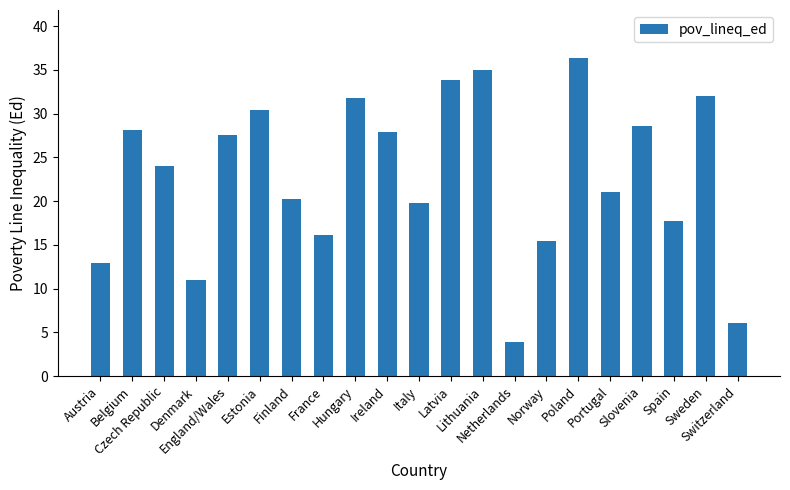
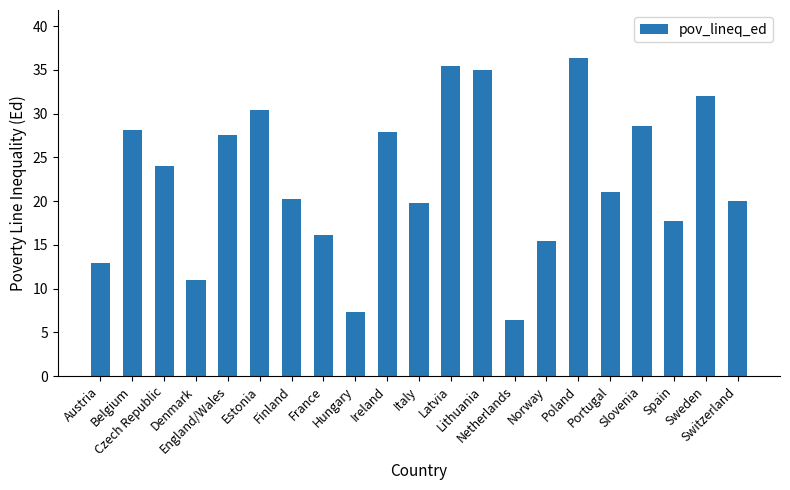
  {
    "Austria": 13,
    "Belgium": 28,
    "Czech Republic": 24,
    "Denmark": 11,
    "England/Wales": 28,
    "Estonia": 30,
    "Finland": 20,
    "France": 16,
-   "Hungary": 32,
+   "Hungary": 7,
    "Ireland": 28,
    "Italy": 20,
-   "Latvia": 34,
+   "Latvia": 35,
    "Lithuania": 35,
-   "Netherlands": 4,
+   "Netherlands": 6,
    "Norway": 15,
    "Poland": 36,
    "Portugal": 21,
    "Slovenia": 29,
    "Spain": 18,
    "Sweden": 32,
-   "Switzerland": 6
+   "Switzerland": 20
  }
